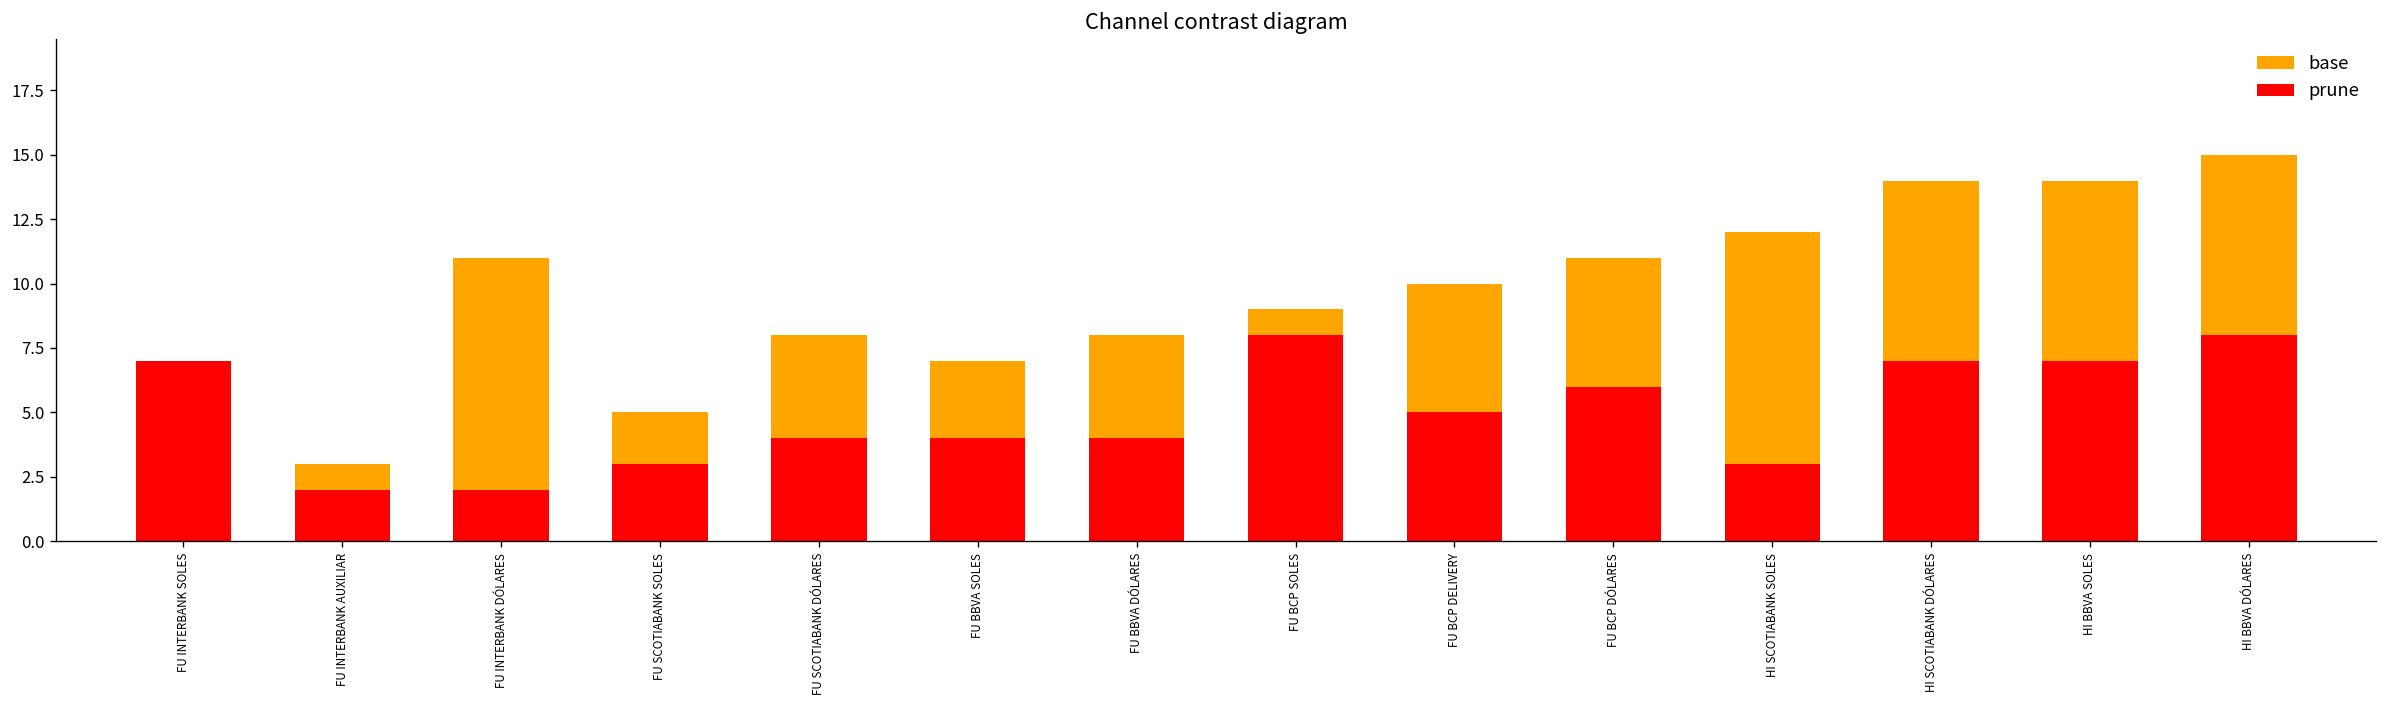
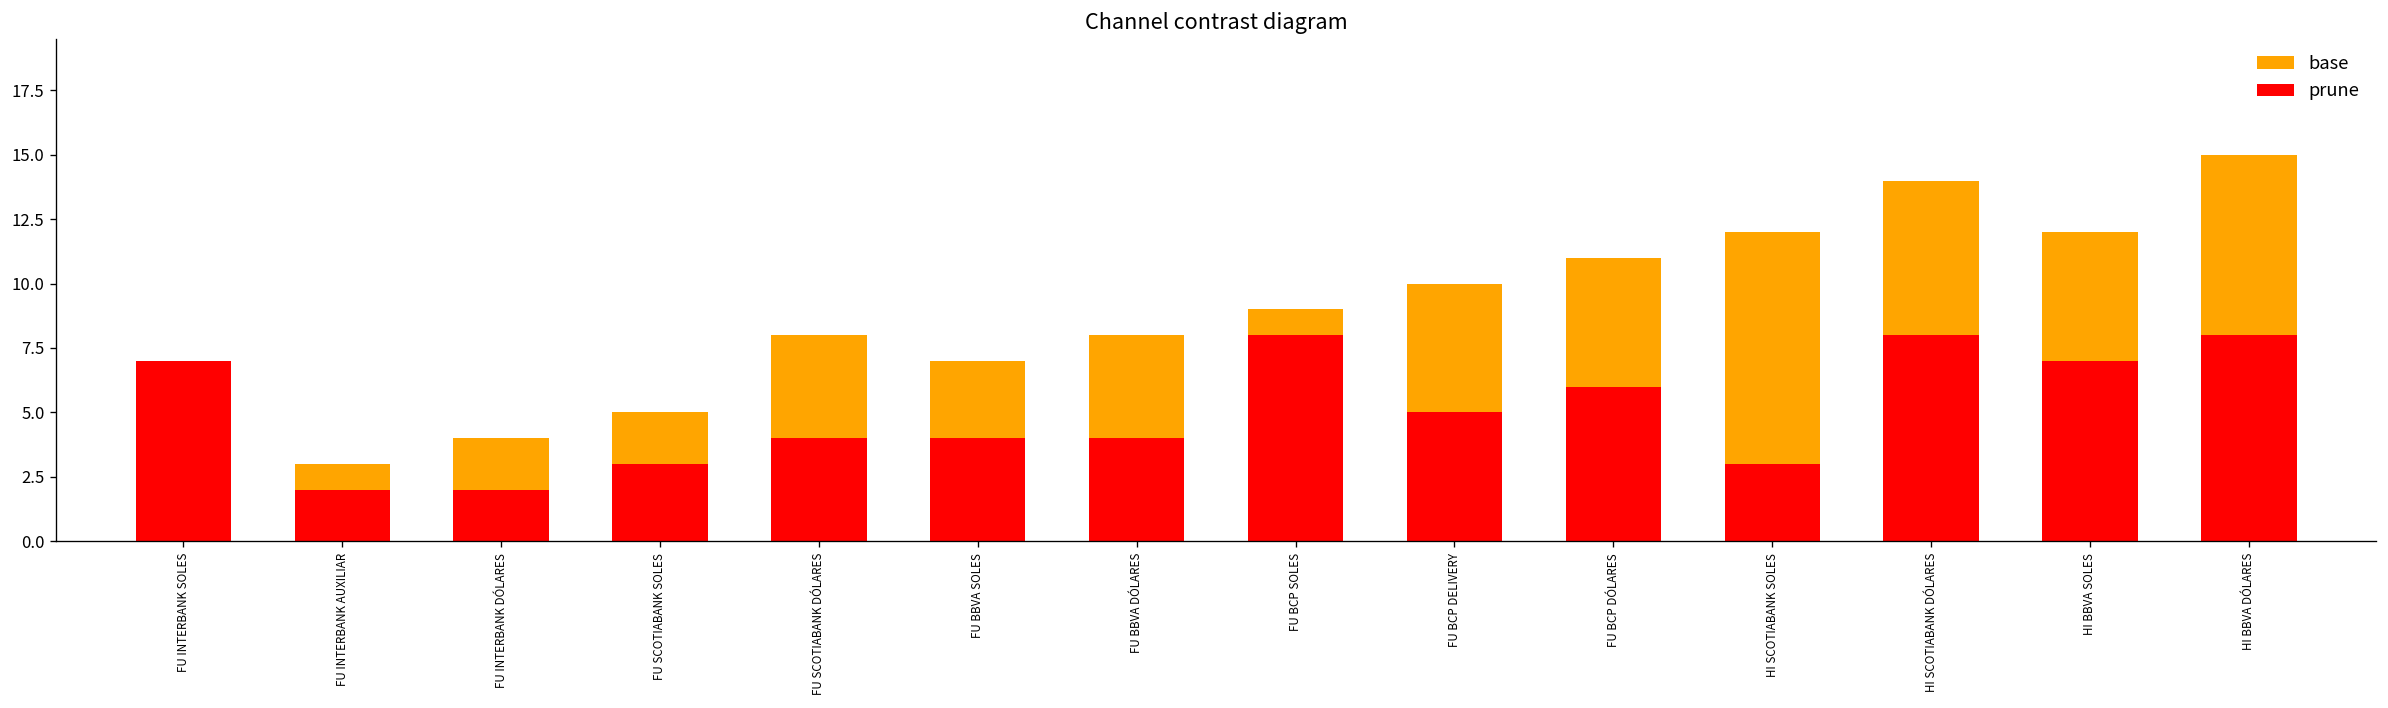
  {
    "base": {
      "FU INTERBANK AUXILIAR": 3,
-     "FU INTERBANK DÓLARES": 11,
+     "FU INTERBANK DÓLARES": 4,
      "FU SCOTIABANK SOLES": 5,
      "FU SCOTIABANK DÓLARES": 8,
      "FU BBVA SOLES": 7,
      "FU BBVA DÓLARES": 8,
      "FU BCP SOLES": 9,
      "FU BCP DELIVERY": 10,
      "FU BCP DÓLARES": 11,
      "HI SCOTIABANK SOLES": 12,
      "HI SCOTIABANK DÓLARES": 14,
-     "HI BBVA SOLES": 14,
+     "HI BBVA SOLES": 12,
      "HI BBVA DÓLARES": 15
    },
    "prune": {
      "FU INTERBANK SOLES": 7,
-     "HI SCOTIABANK DÓLARES": 7
+     "HI SCOTIABANK DÓLARES": 8
    }
  }
